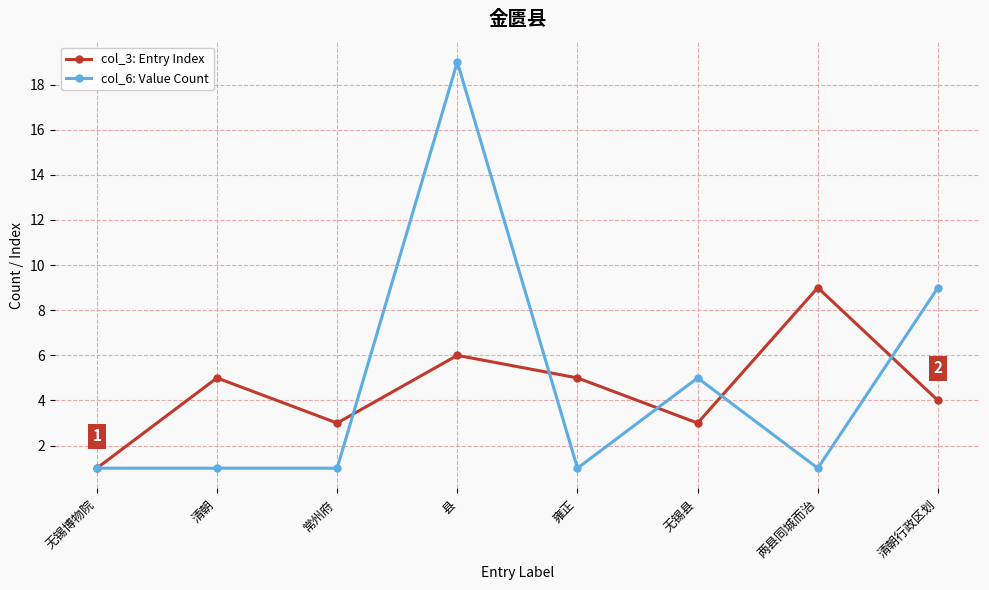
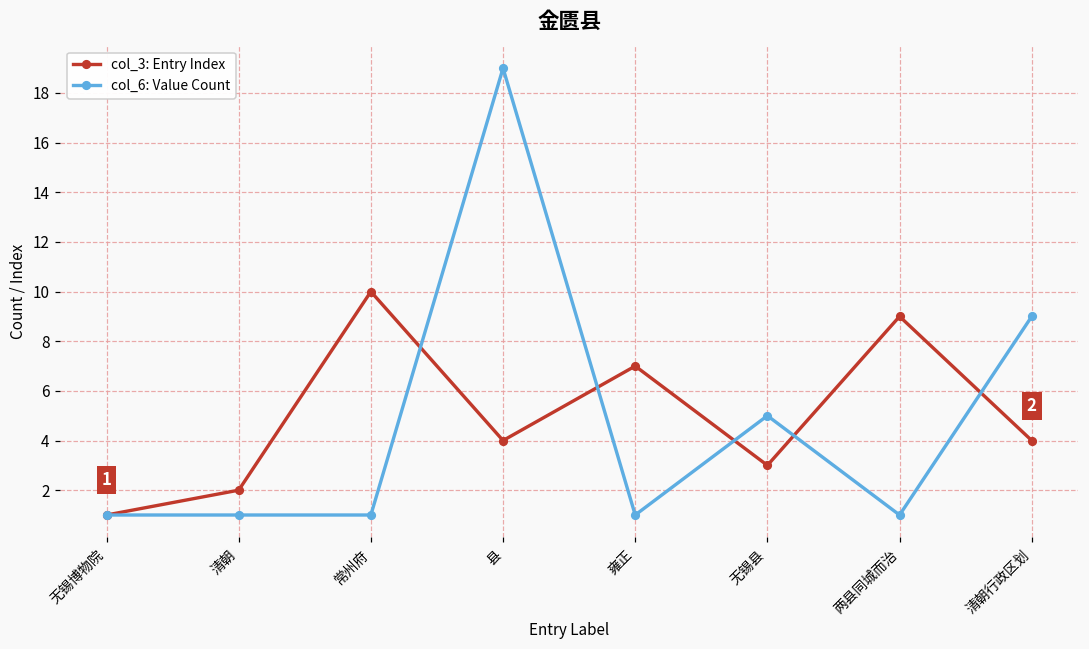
  {
    "col_3: Entry Index": {
-     "清朝": 5,
-     "常州府": 3,
-     "县": 6,
-     "雍正": 5,
+     "清朝": 2,
+     "常州府": 10,
+     "县": 4,
+     "雍正": 7,
      "无锡县": 3,
      "两县同城而治": 9
    },
    "col_6: Value Count": {
      "清朝": 1,
      "常州府": 1,
      "县": 19,
      "雍正": 1,
      "无锡县": 5,
      "两县同城而治": 1,
      "清朝行政区划": 9
    }
  }
